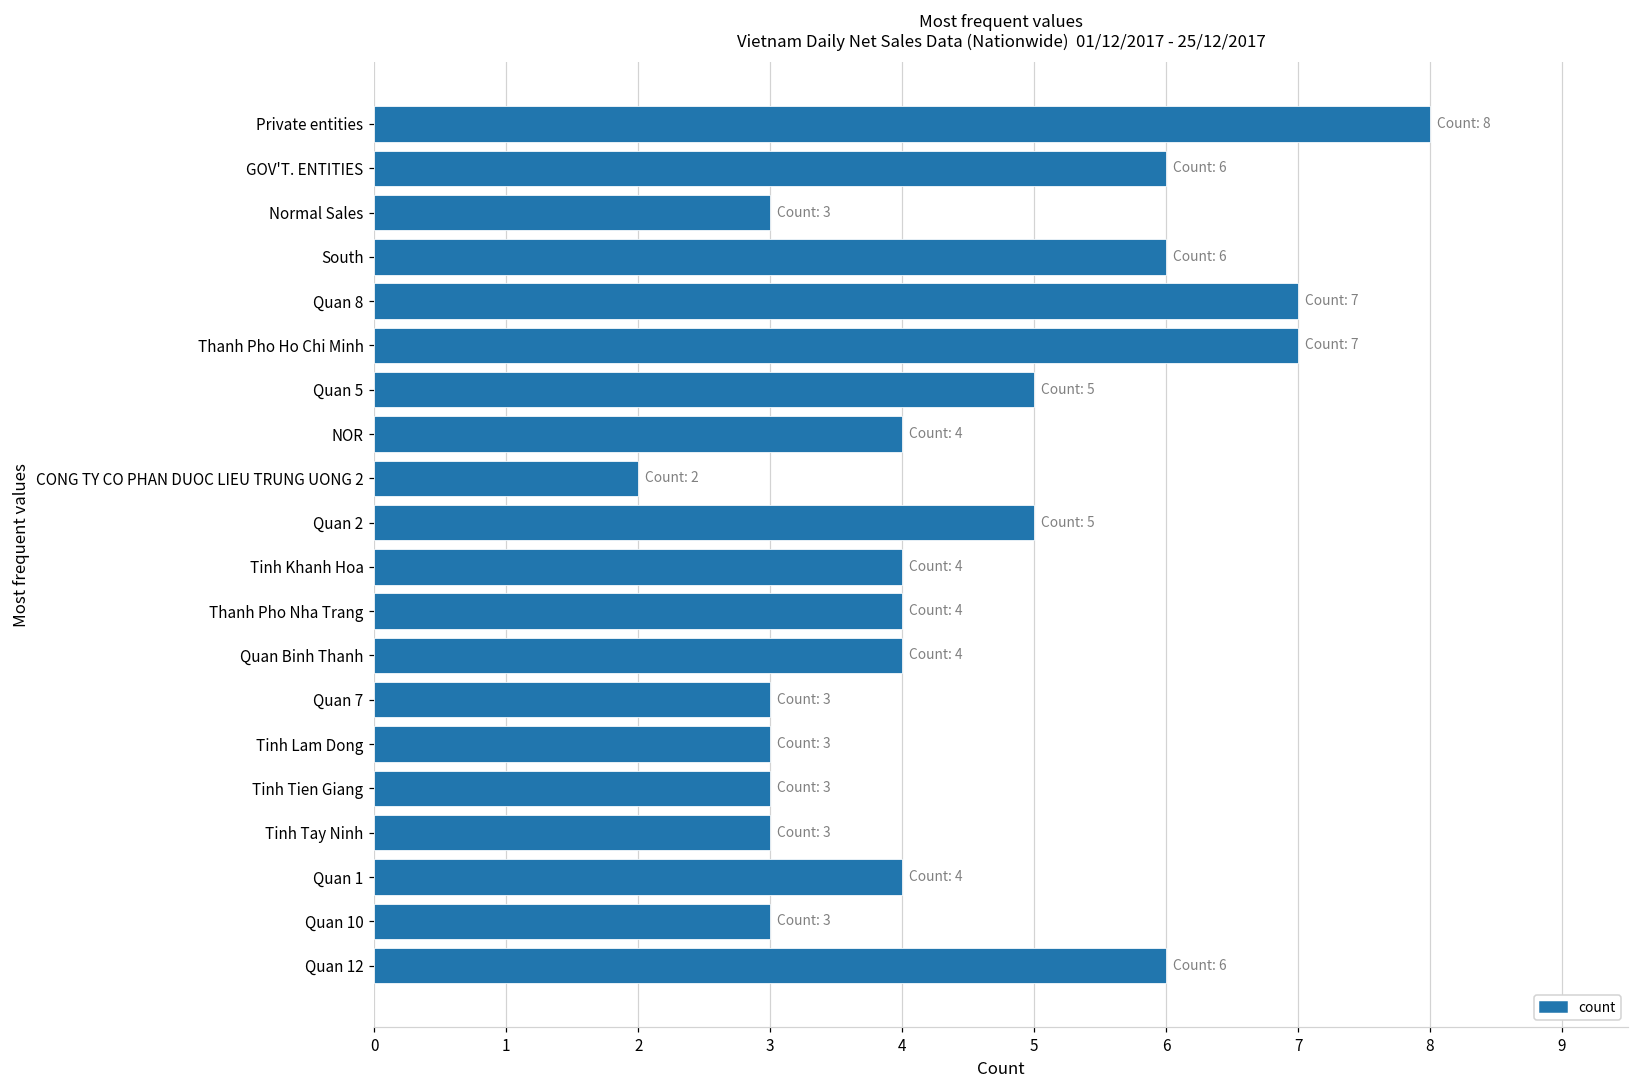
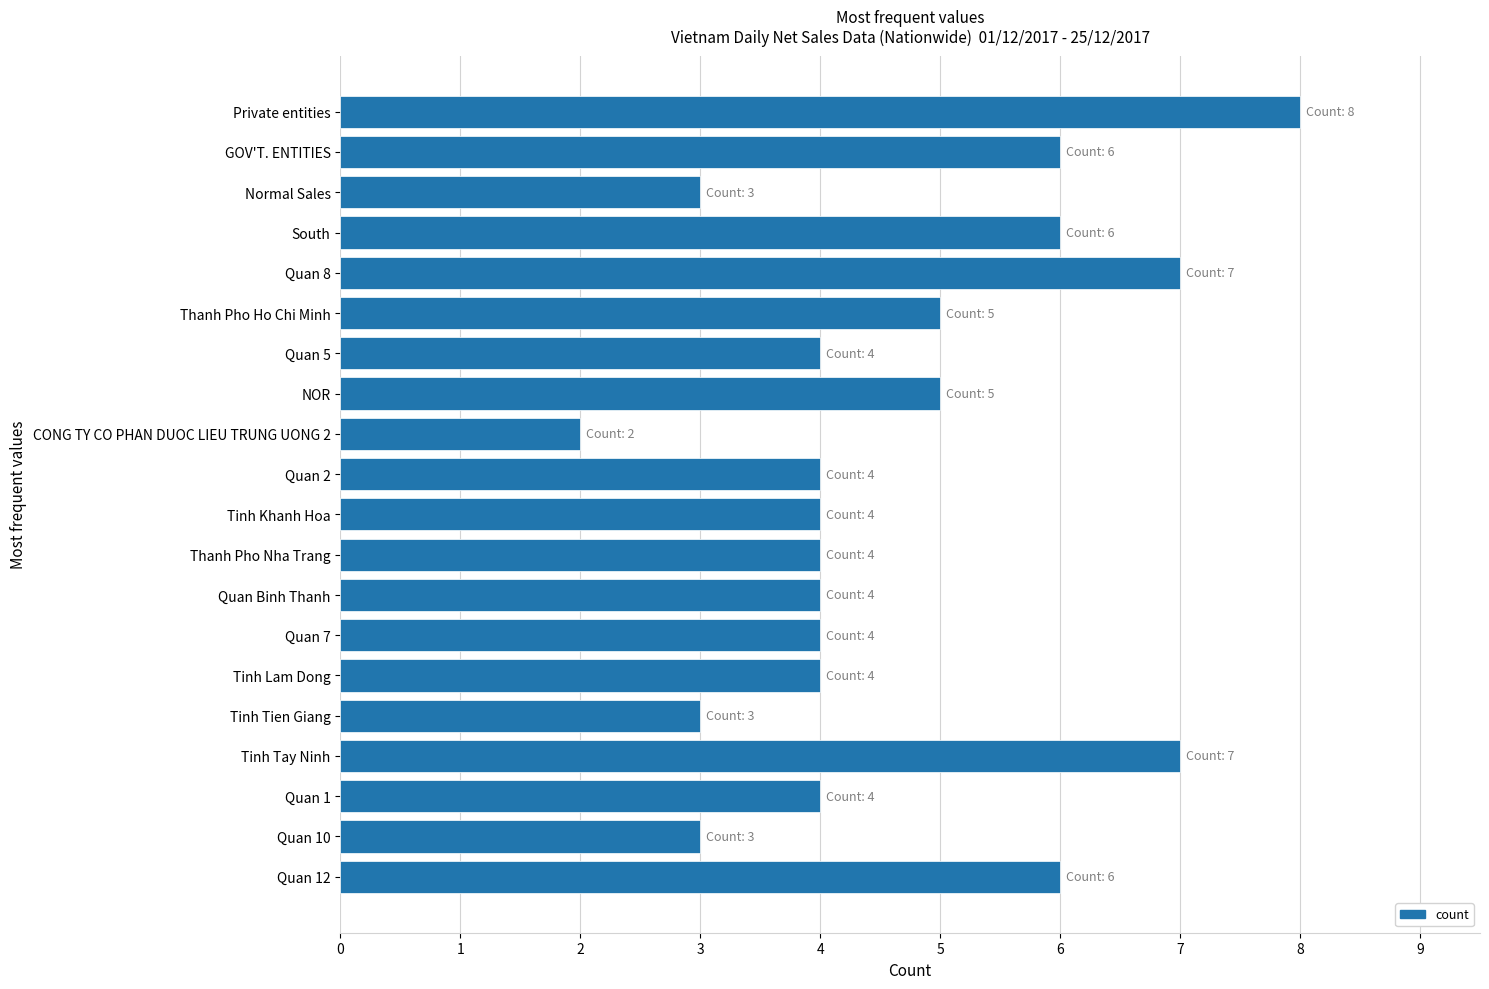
  {
    "Private entities": 8,
    "GOV'T. ENTITIES": 6,
    "Normal Sales": 3,
    "South": 6,
    "Quan 8": 7,
-   "Thanh Pho Ho Chi Minh": 7,
-   "Quan 5": 5,
-   "NOR": 4,
+   "Thanh Pho Ho Chi Minh": 5,
+   "Quan 5": 4,
+   "NOR": 5,
    "CONG TY CO PHAN DUOC LIEU TRUNG UONG 2": 2,
-   "Quan 2": 5,
+   "Quan 2": 4,
    "Tinh Khanh Hoa": 4,
    "Thanh Pho Nha Trang": 4,
    "Quan Binh Thanh": 4,
-   "Quan 7": 3,
-   "Tinh Lam Dong": 3,
+   "Quan 7": 4,
+   "Tinh Lam Dong": 4,
    "Tinh Tien Giang": 3,
-   "Tinh Tay Ninh": 3,
+   "Tinh Tay Ninh": 7,
    "Quan 1": 4,
    "Quan 10": 3,
    "Quan 12": 6
  }
